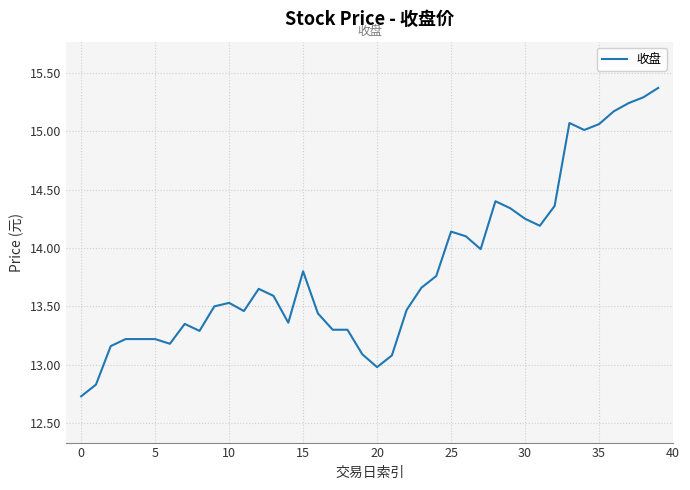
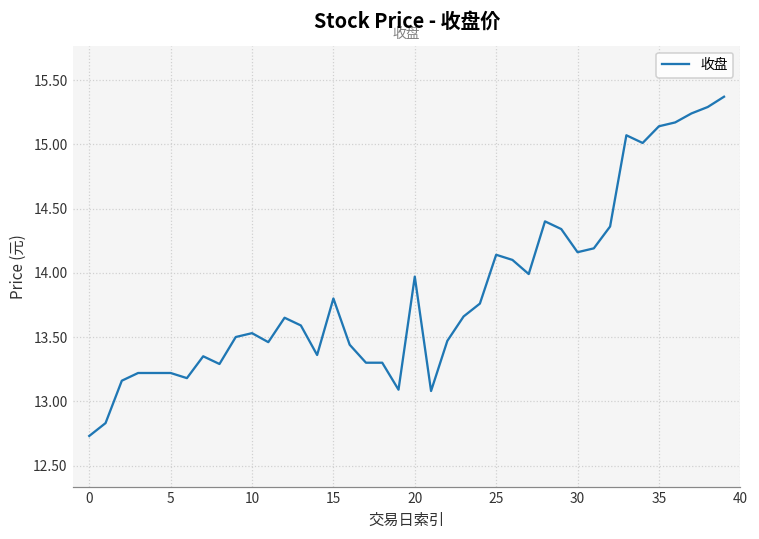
  {
    "0": 12.73,
    "5": 13.22,
    "10": 13.53,
    "15": 13.80,
-   "20": 12.98,
+   "20": 13.97,
    "25": 14.14,
-   "30": 14.25,
-   "35": 15.06
+   "30": 14.16,
+   "35": 15.14
  }
